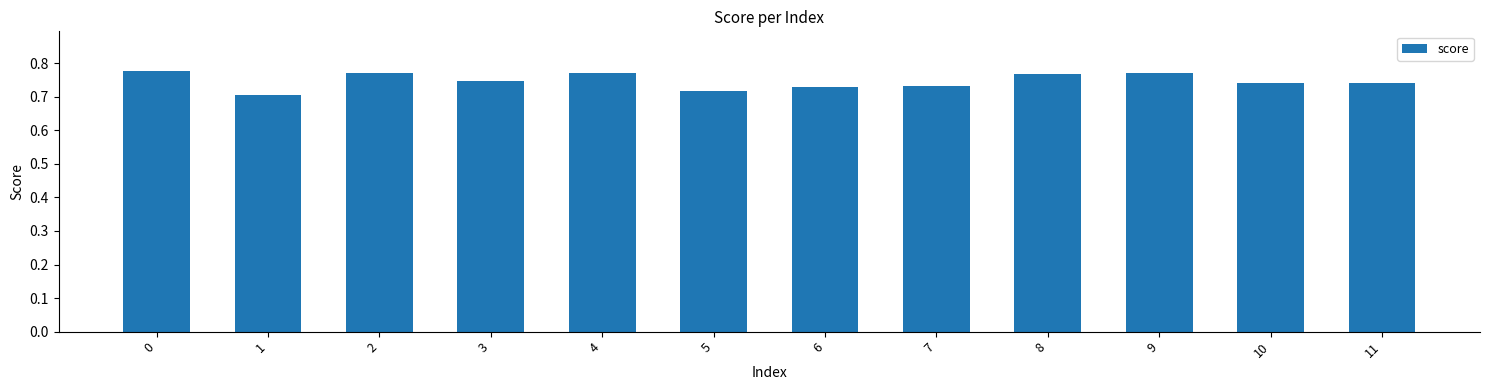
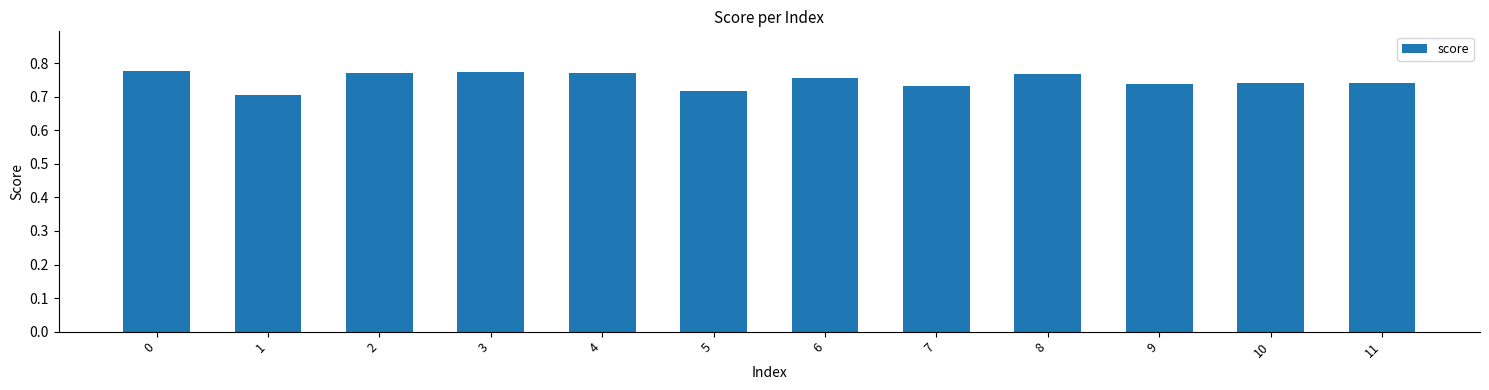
  {
    "0": 0.78,
    "1": 0.71,
    "2": 0.77,
-   "3": 0.75,
+   "3": 0.77,
    "4": 0.77,
    "5": 0.72,
-   "6": 0.73,
+   "6": 0.76,
    "7": 0.73,
    "8": 0.77,
-   "9": 0.77,
+   "9": 0.74,
    "10": 0.74,
    "11": 0.74
  }
